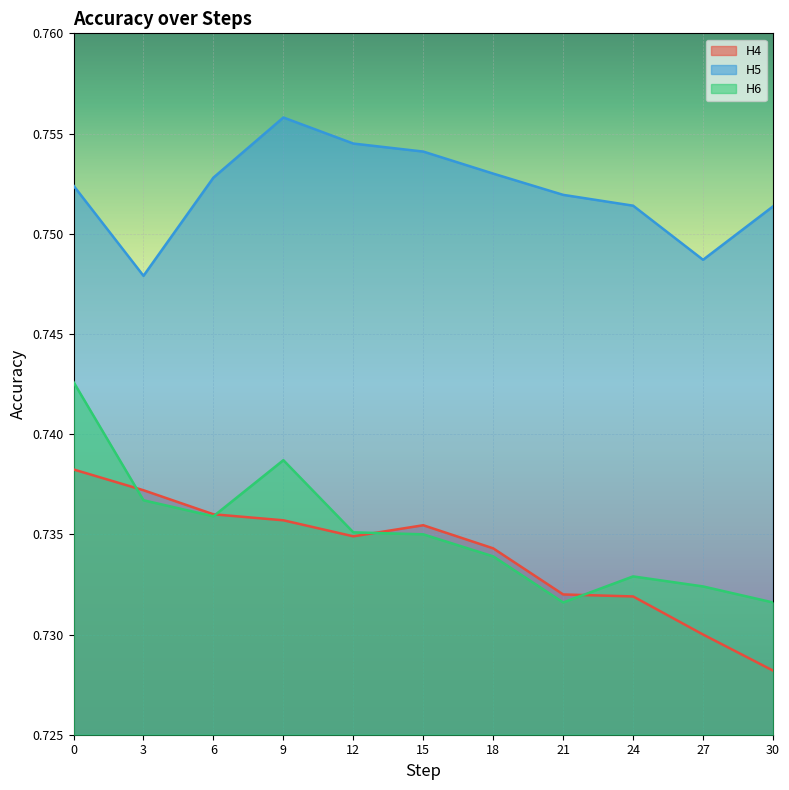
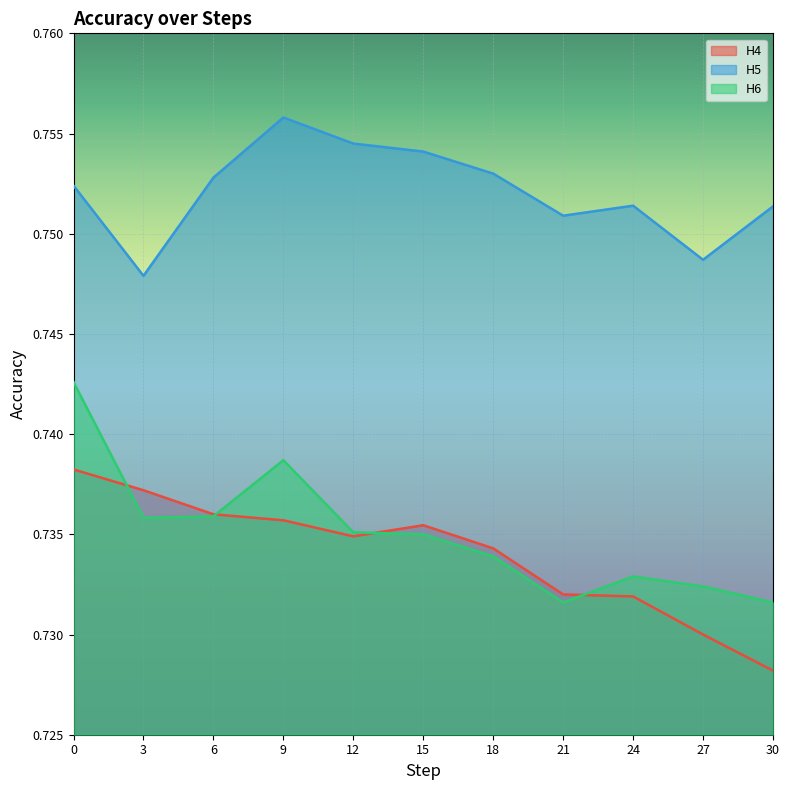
  {
    "H4": {
      "0": 0.7382,
      "3": 0.7372,
      "9": 0.7357,
      "12": 0.7349,
      "15": 0.7355,
      "18": 0.7343,
      "21": 0.7320,
      "24": 0.7319,
      "27": 0.7300,
      "30": 0.7282
    },
    "H5": {
      "0": 0.7524,
      "3": 0.7479,
      "6": 0.7528,
      "9": 0.7558,
      "12": 0.7545,
      "15": 0.7541,
      "18": 0.7530,
-     "21": 0.7519,
+     "21": 0.7509,
      "24": 0.7514,
      "27": 0.7487,
      "30": 0.7514
    },
    "H6": {
      "0": 0.7426,
-     "3": 0.7367,
+     "3": 0.7358,
      "9": 0.7387,
      "12": 0.7351,
      "15": 0.7350,
      "18": 0.7339,
      "21": 0.7316,
      "24": 0.7329,
      "27": 0.7324,
      "30": 0.7316
    }
  }
